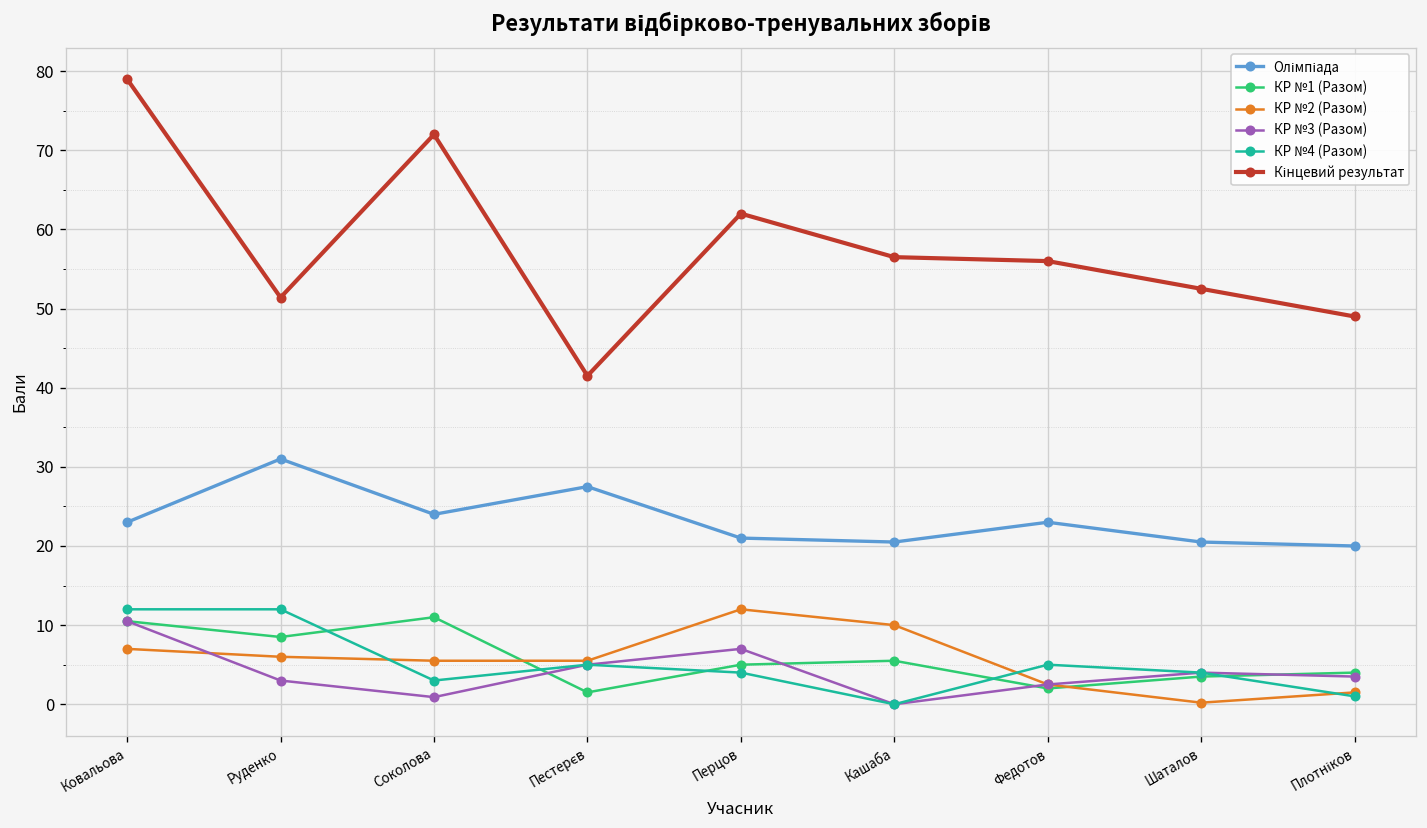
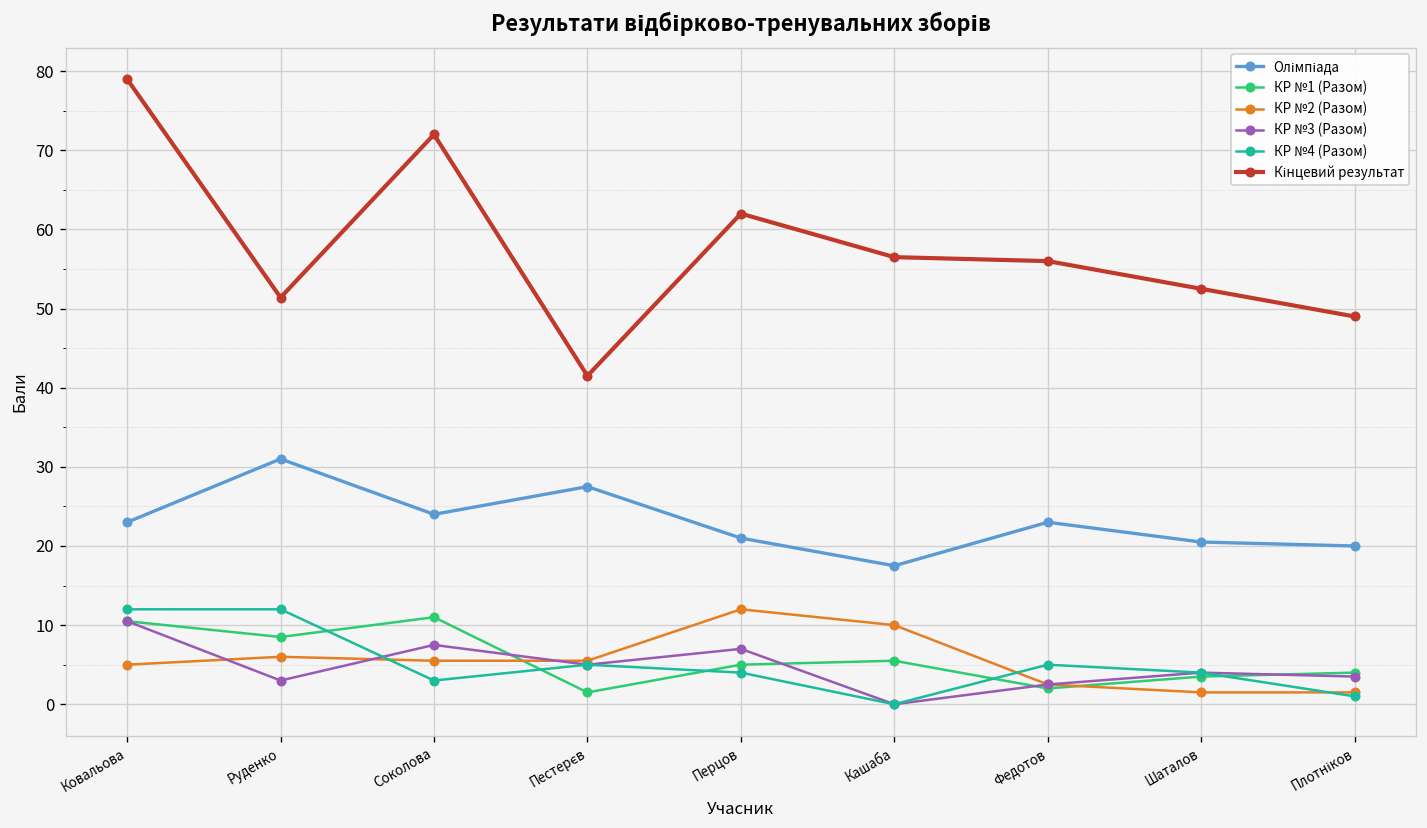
  {
    "Олімпіада": {
      "Ковальова": 23,
      "Руденко": 31,
      "Соколова": 24,
      "Пестерєв": 28,
      "Перцов": 21,
-     "Кашаба": 21,
+     "Кашаба": 18,
      "Федотов": 23,
      "Шаталов": 21,
      "Плотніков": 20
    },
    "КР №2 (Разом)": {
-     "Ковальова": 7,
+     "Ковальова": 5,
      "Руденко": 6,
      "Соколова": 6,
      "Пестерєв": 6,
      "Перцов": 12,
      "Кашаба": 10,
-     "Шаталов": 0,
+     "Шаталов": 2,
      "Плотніков": 2
    },
    "КР №3 (Разом)": {
      "Руденко": 3,
-     "Соколова": 1,
+     "Соколова": 8,
      "Перцов": 7,
      "Плотніков": 4
    },
    "Кінцевий результат": {
      "Ковальова": 79,
      "Руденко": 51,
      "Соколова": 72,
      "Пестерєв": 42,
      "Перцов": 62,
      "Кашаба": 57,
      "Федотов": 56,
      "Шаталов": 53,
      "Плотніков": 49
    }
  }
